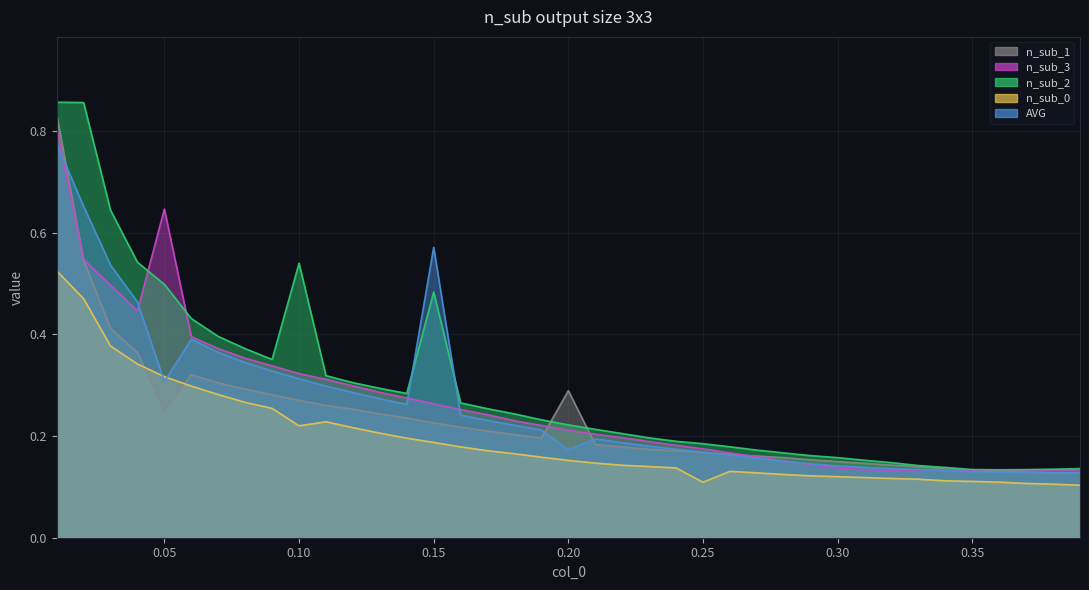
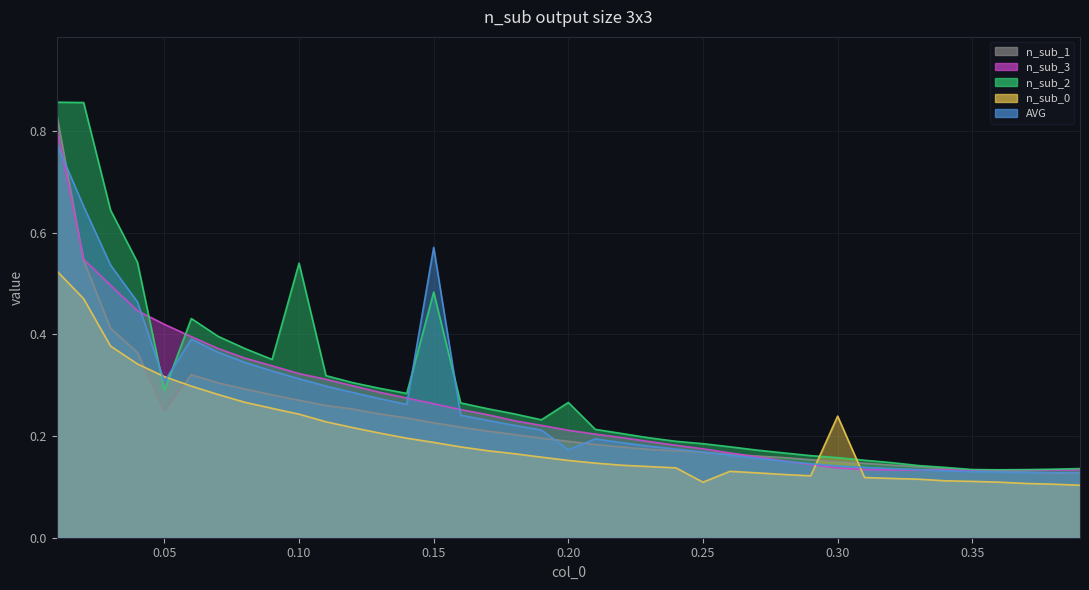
  {
    "n_sub_1": {
      "0.05": 0.25,
      "0.10": 0.27,
      "0.15": 0.23,
-     "0.20": 0.29,
+     "0.20": 0.19,
      "0.30": 0.15
    },
    "n_sub_3": {
-     "0.05": 0.65,
+     "0.05": 0.42,
      "0.10": 0.32,
      "0.15": 0.26,
      "0.20": 0.21,
      "0.25": 0.17
    },
    "n_sub_2": {
-     "0.05": 0.50,
+     "0.05": 0.29,
      "0.10": 0.54,
      "0.15": 0.48,
-     "0.20": 0.22,
+     "0.20": 0.27,
      "0.25": 0.19,
      "0.30": 0.16
    },
    "n_sub_0": {
      "0.05": 0.32,
-     "0.10": 0.22,
+     "0.10": 0.24,
      "0.15": 0.19,
      "0.20": 0.15,
      "0.25": 0.11,
-     "0.30": 0.12,
+     "0.30": 0.24,
      "0.35": 0.11
    },
    "AVG": {
      "0.05": 0.31,
      "0.10": 0.31,
      "0.15": 0.57,
      "0.20": 0.17
    }
  }
